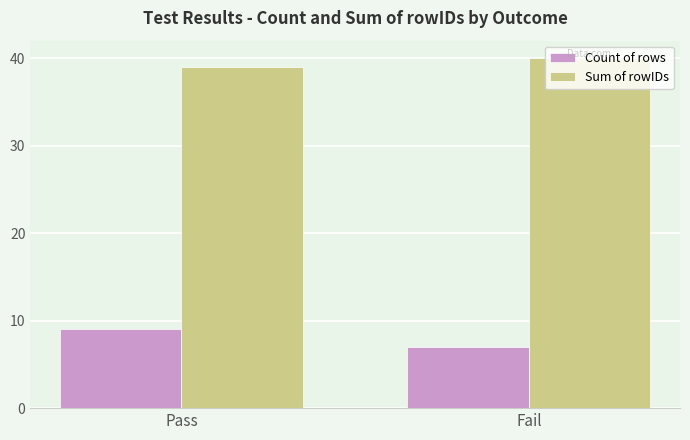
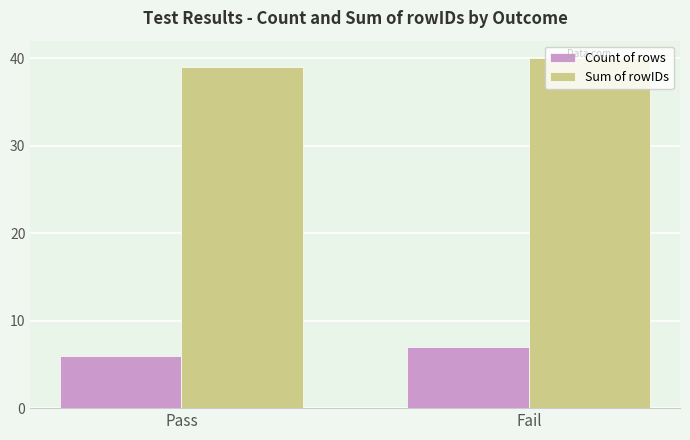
  {
    "Count of rows": {
-     "Pass": 9,
+     "Pass": 6,
      "Fail": 7
    },
    "Sum of rowIDs": {
      "Pass": 39
    }
  }
